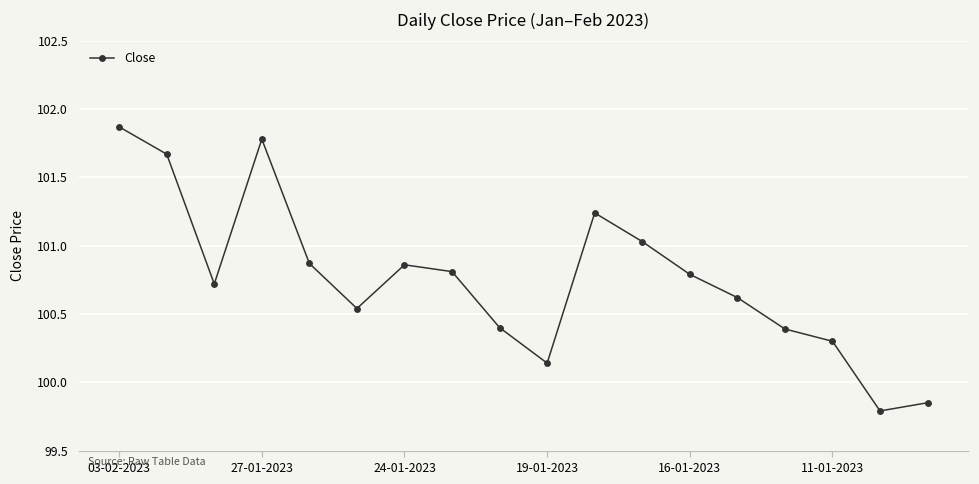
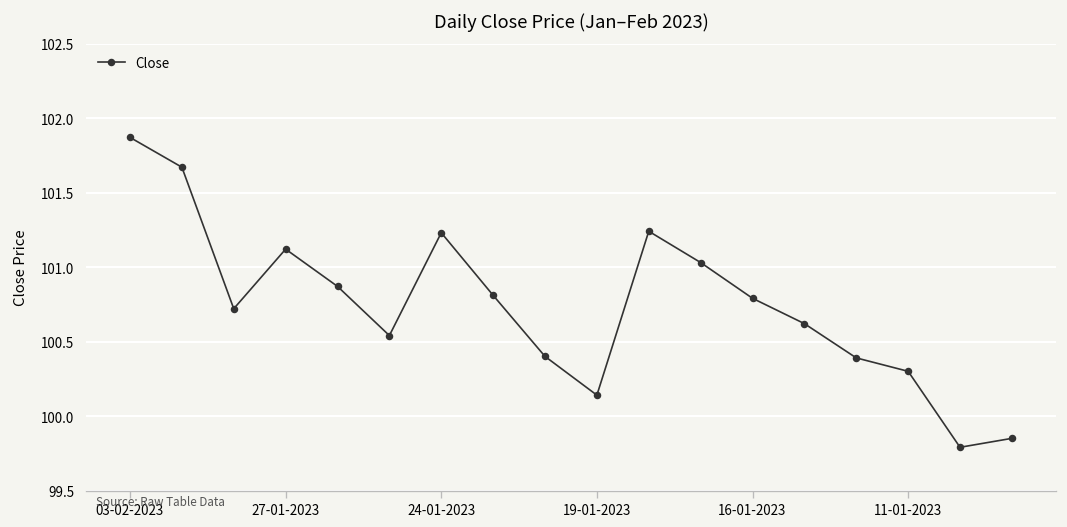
  {
    "03-02-2023": 101.87,
-   "27-01-2023": 101.78,
-   "24-01-2023": 100.86,
+   "27-01-2023": 101.12,
+   "24-01-2023": 101.23,
    "19-01-2023": 100.14,
    "16-01-2023": 100.79,
    "11-01-2023": 100.30
  }
